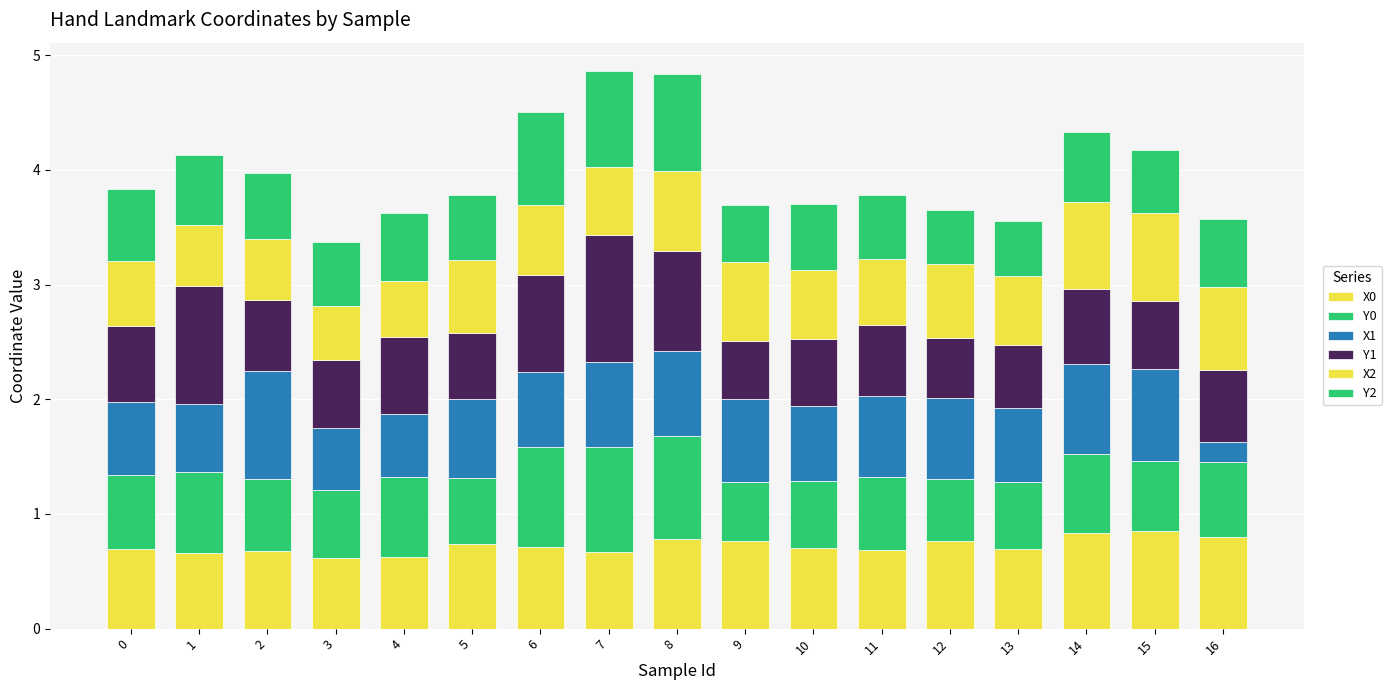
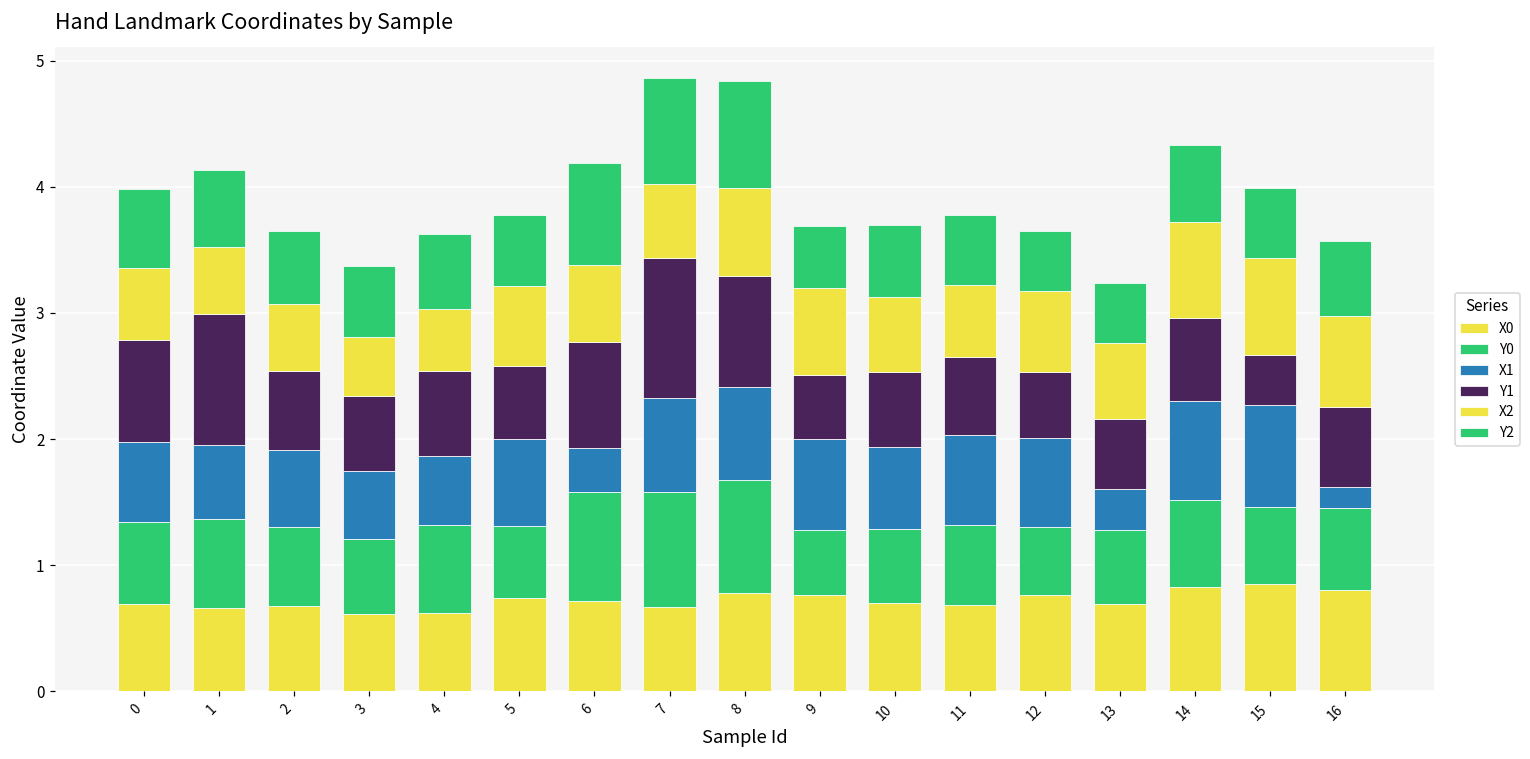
  {
    "X1": {
      "0": 0.63,
      "1": 0.59,
-     "2": 0.94,
+     "2": 0.61,
      "3": 0.54,
      "4": 0.55,
      "5": 0.68,
-     "6": 0.66,
+     "6": 0.35,
      "7": 0.75,
      "8": 0.74,
      "9": 0.72,
      "10": 0.65,
      "11": 0.71,
      "12": 0.70,
-     "13": 0.64,
+     "13": 0.32,
      "14": 0.79,
      "15": 0.81,
      "16": 0.17
    },
    "Y1": {
-     "0": 0.66,
+     "0": 0.81,
      "1": 1.03,
      "2": 0.63,
      "3": 0.60,
      "4": 0.67,
      "5": 0.58,
      "6": 0.84,
      "7": 1.11,
      "8": 0.87,
      "9": 0.51,
      "10": 0.59,
      "11": 0.62,
      "12": 0.52,
      "13": 0.55,
      "14": 0.66,
-     "15": 0.59,
+     "15": 0.40,
      "16": 0.63
    }
  }
